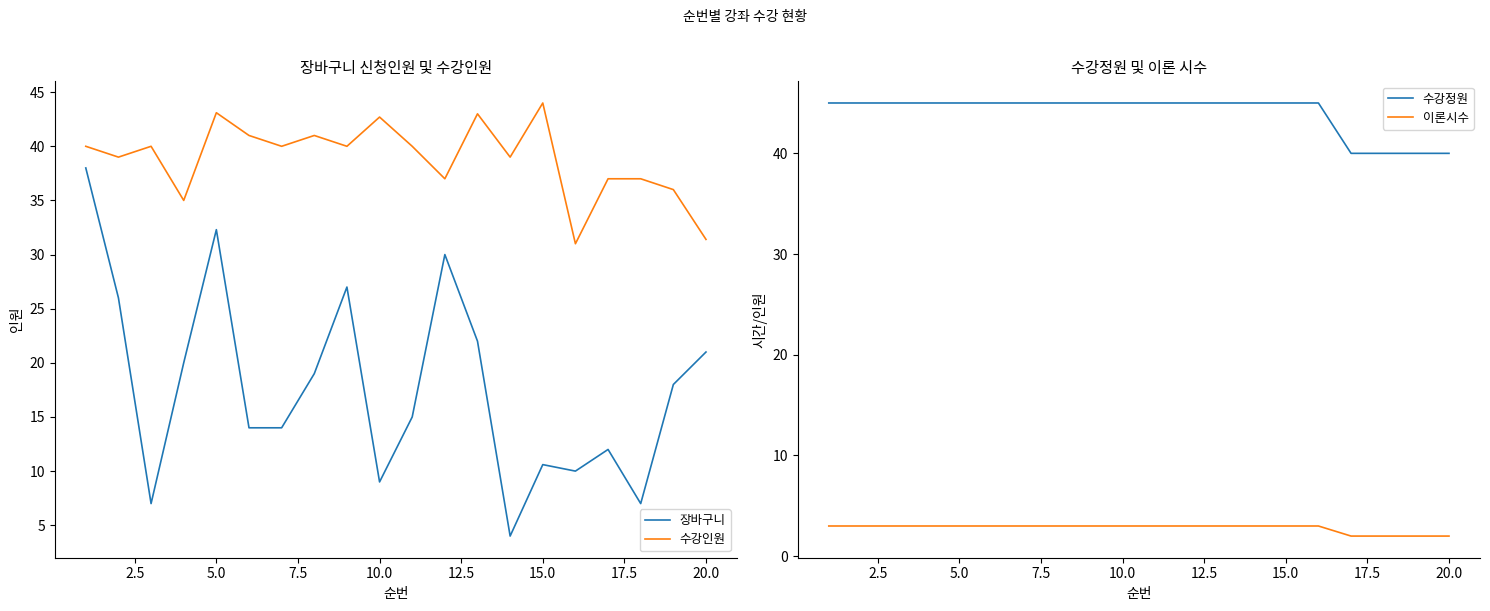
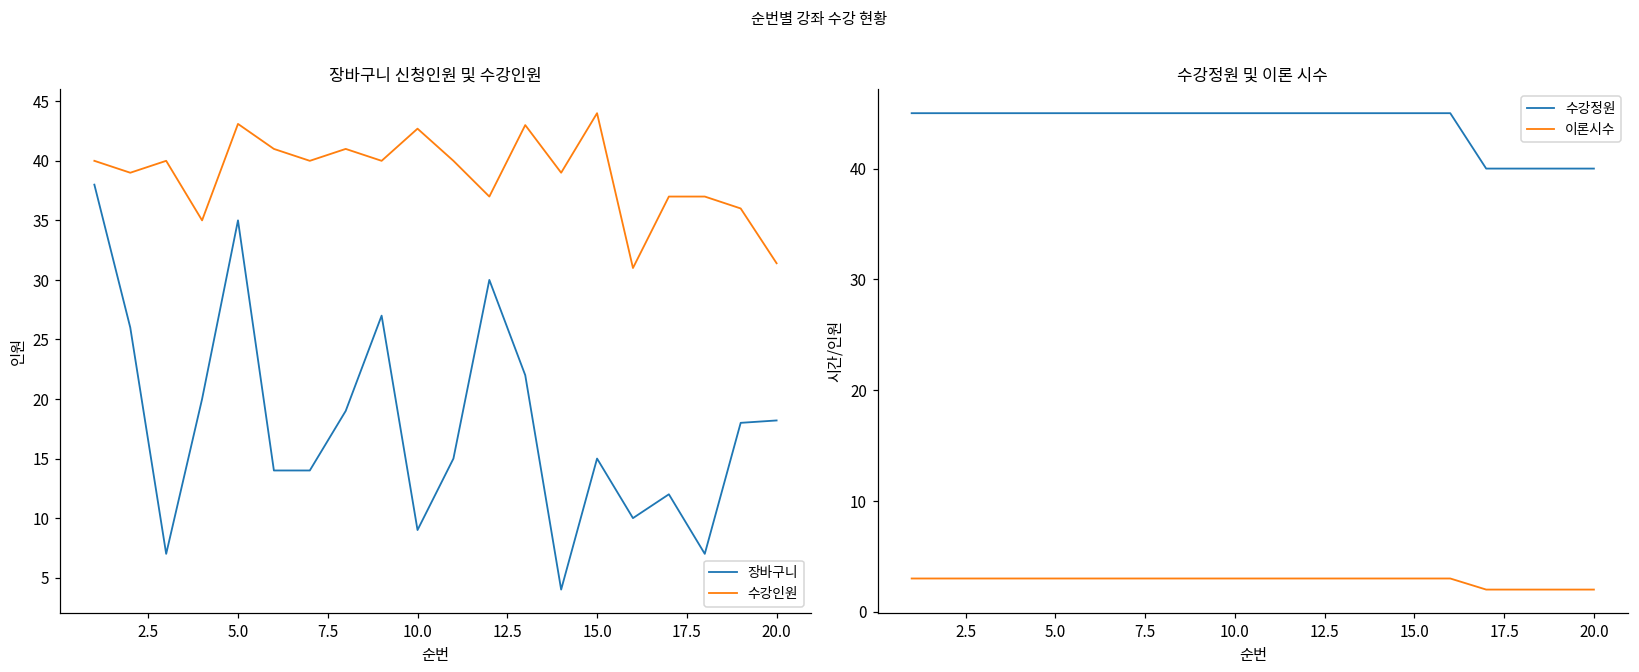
  {
    "장바구니 신청인원 및 수강인원": {
      "장바구니": {
-       "5.0": 32.3,
+       "5.0": 35.0,
        "10.0": 9.0,
-       "15.0": 10.6,
-       "20.0": 21.0
+       "15.0": 15.0,
+       "20.0": 18.2
      },
      "수강인원": {
        "5.0": 43.1,
        "10.0": 42.7,
        "15.0": 44.0,
        "20.0": 31.4
      }
    },
    "수강정원 및 이론 시수": {
      "수강정원": {
        "5.0": 45.0,
        "10.0": 45.0,
        "15.0": 45.0,
        "20.0": 40.0
      },
      "이론시수": {
        "5.0": 3.0,
        "10.0": 3.0,
        "15.0": 3.0,
        "20.0": 2.0
      }
    }
  }
